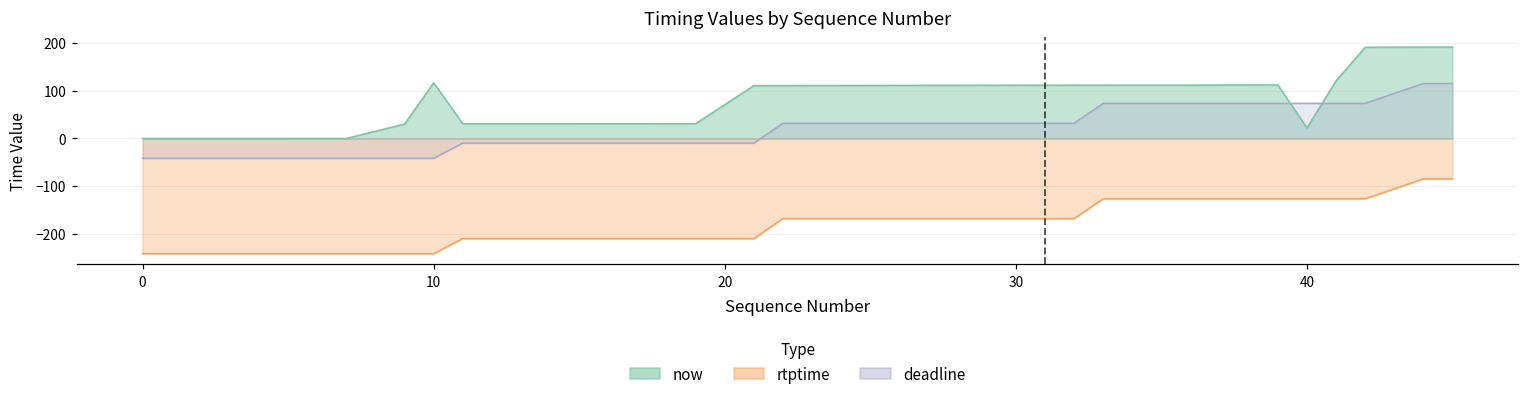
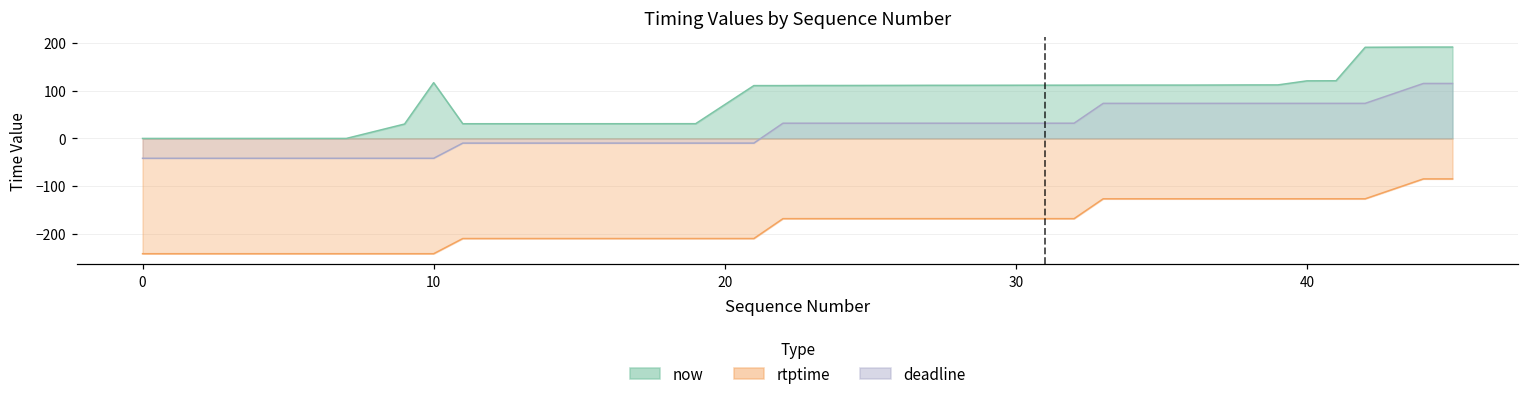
  {
    "now": {
      "10": 120,
-     "40": 20
+     "40": 120
    }
  }
